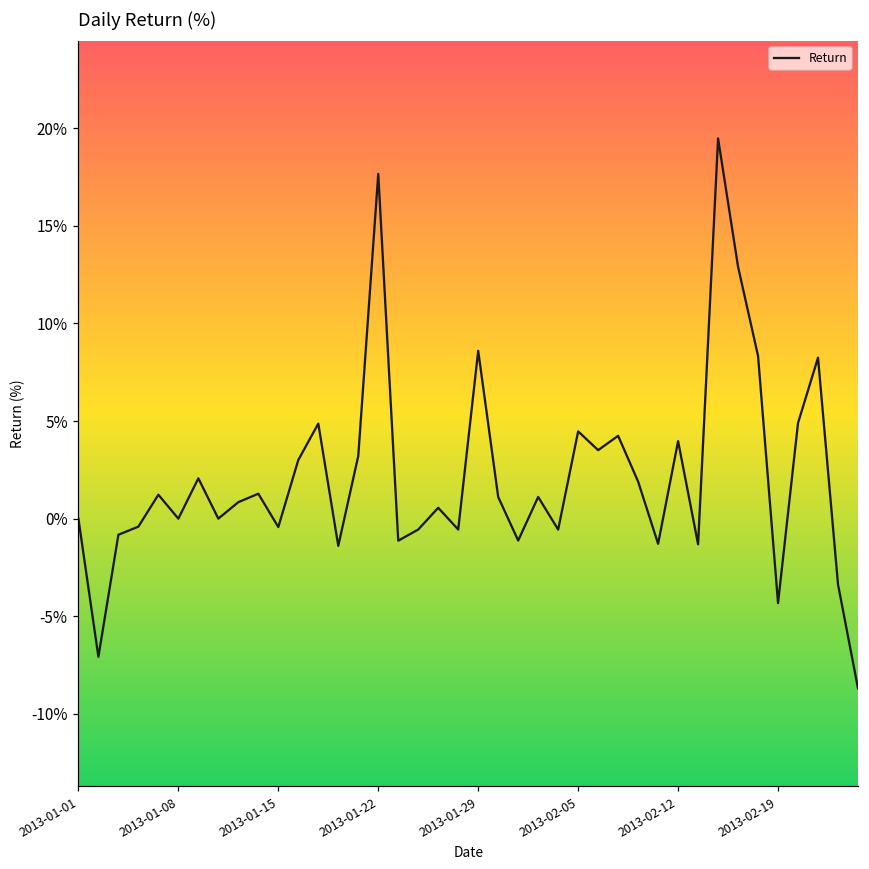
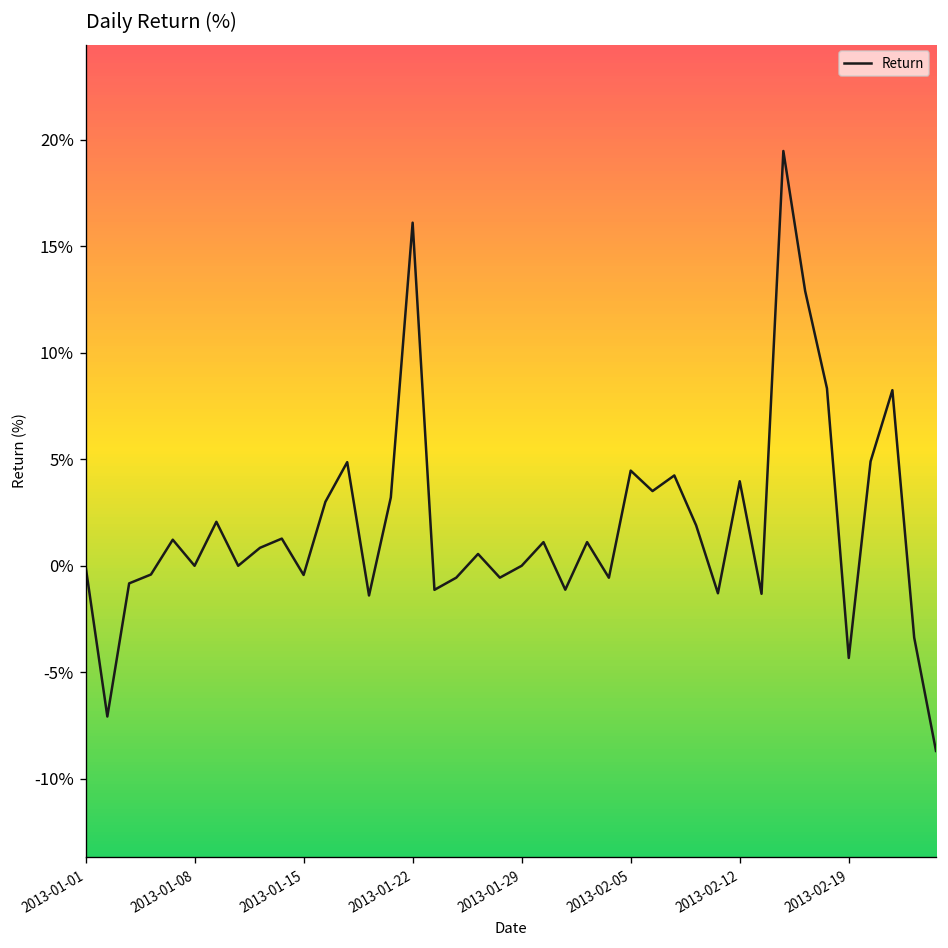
  {
    "2013-01-01": "0.0%",
    "2013-01-08": "0.0%",
    "2013-01-15": "-0.4%",
-   "2013-01-22": "17.7%",
-   "2013-01-29": "8.6%",
+   "2013-01-22": "16.1%",
+   "2013-01-29": "0.0%",
    "2013-02-05": "4.5%",
    "2013-02-12": "4.0%",
    "2013-02-19": "-4.3%"
  }
